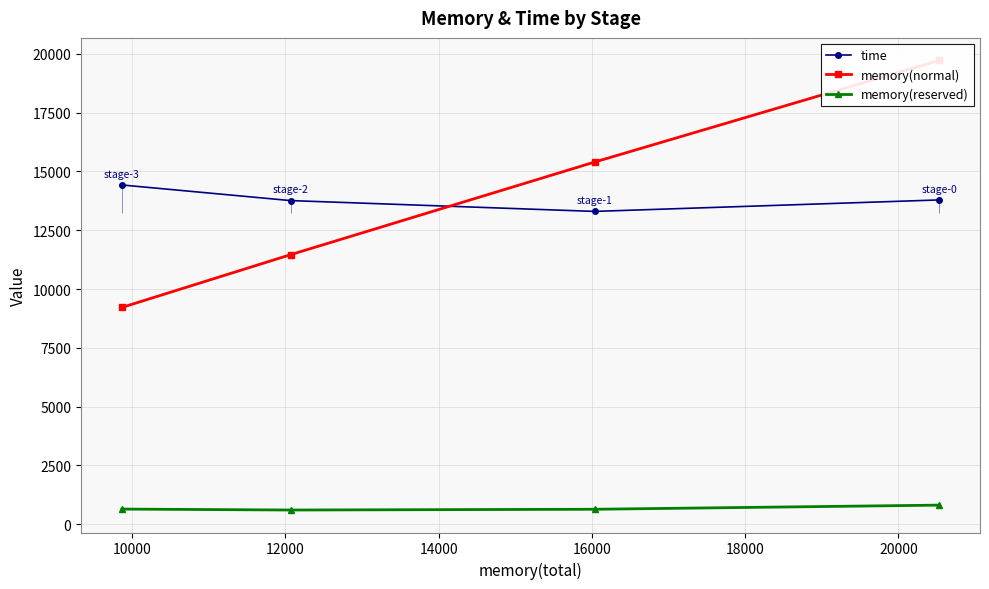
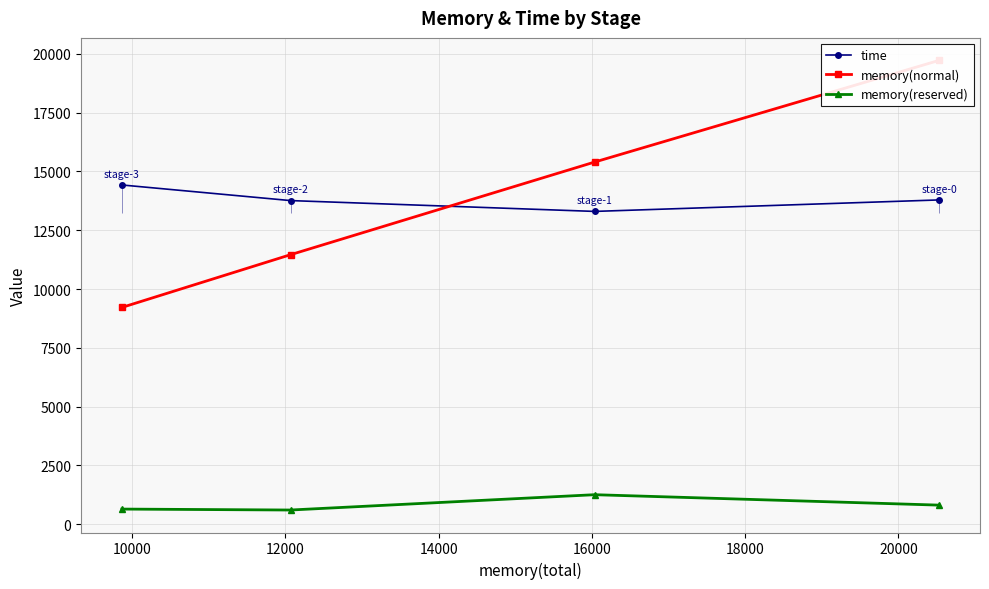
  {
    "time": {
      "16000": 13300
    },
    "memory(normal)": {
      "16000": 15400
    },
    "memory(reserved)": {
-     "16000": 600
+     "16000": 1300
    }
  }
